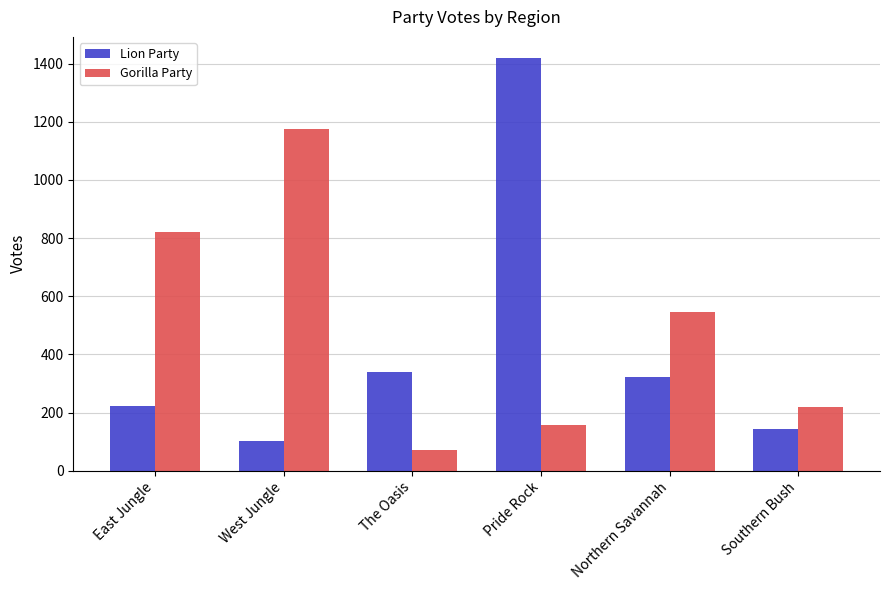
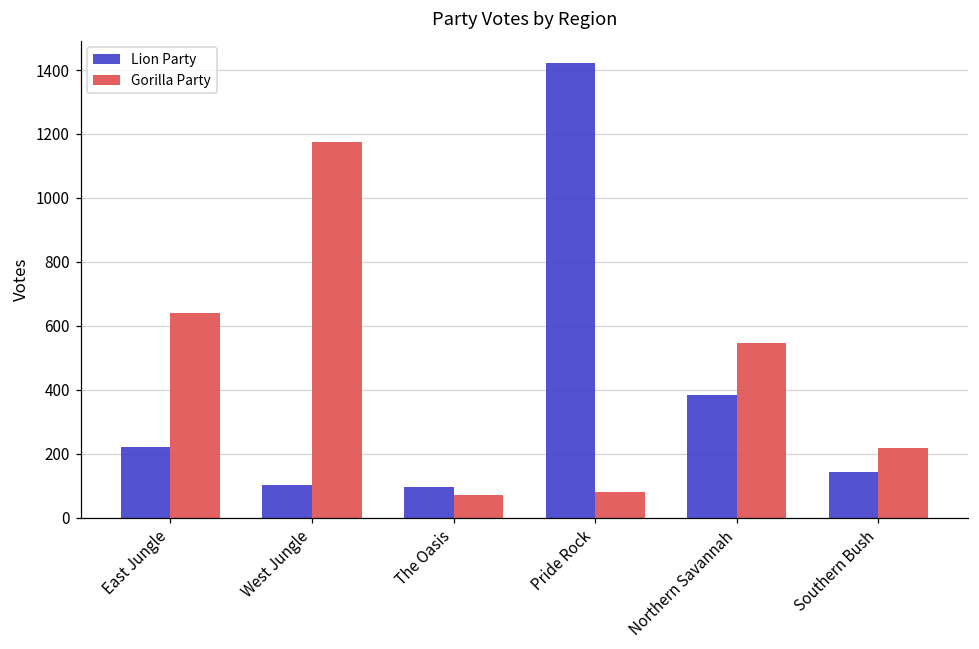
  {
    "Lion Party": {
      "East Jungle": 220,
      "West Jungle": 100,
-     "The Oasis": 340,
+     "The Oasis": 100,
      "Pride Rock": 1420,
-     "Northern Savannah": 320,
+     "Northern Savannah": 380,
      "Southern Bush": 140
    },
    "Gorilla Party": {
-     "East Jungle": 820,
+     "East Jungle": 640,
      "West Jungle": 1180,
      "The Oasis": 70,
-     "Pride Rock": 160,
+     "Pride Rock": 80,
      "Northern Savannah": 550,
      "Southern Bush": 220
    }
  }
